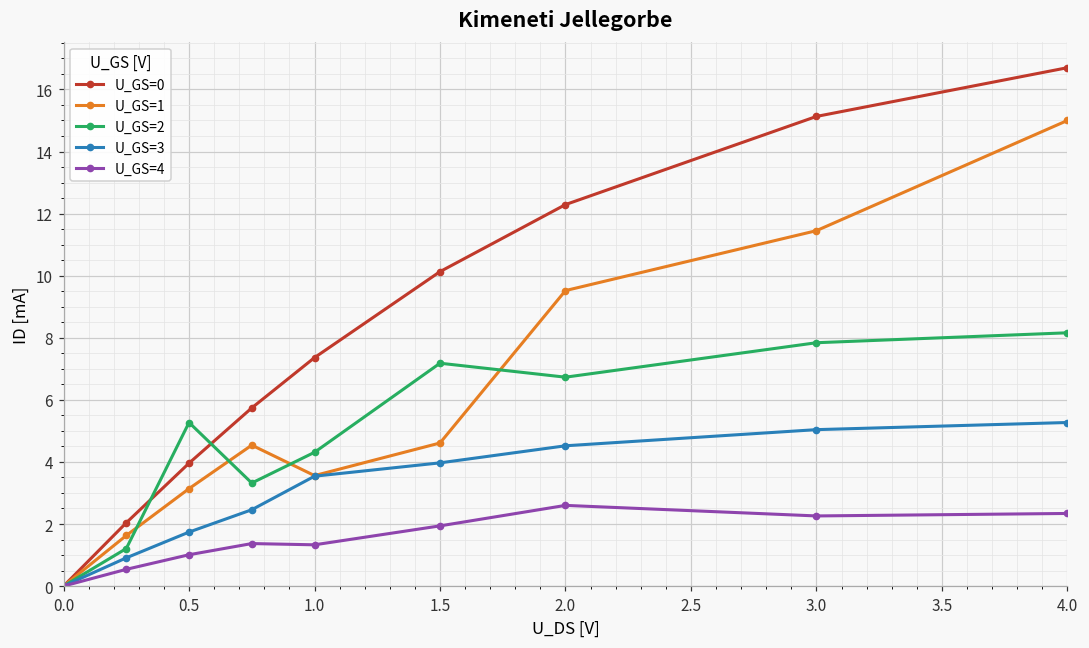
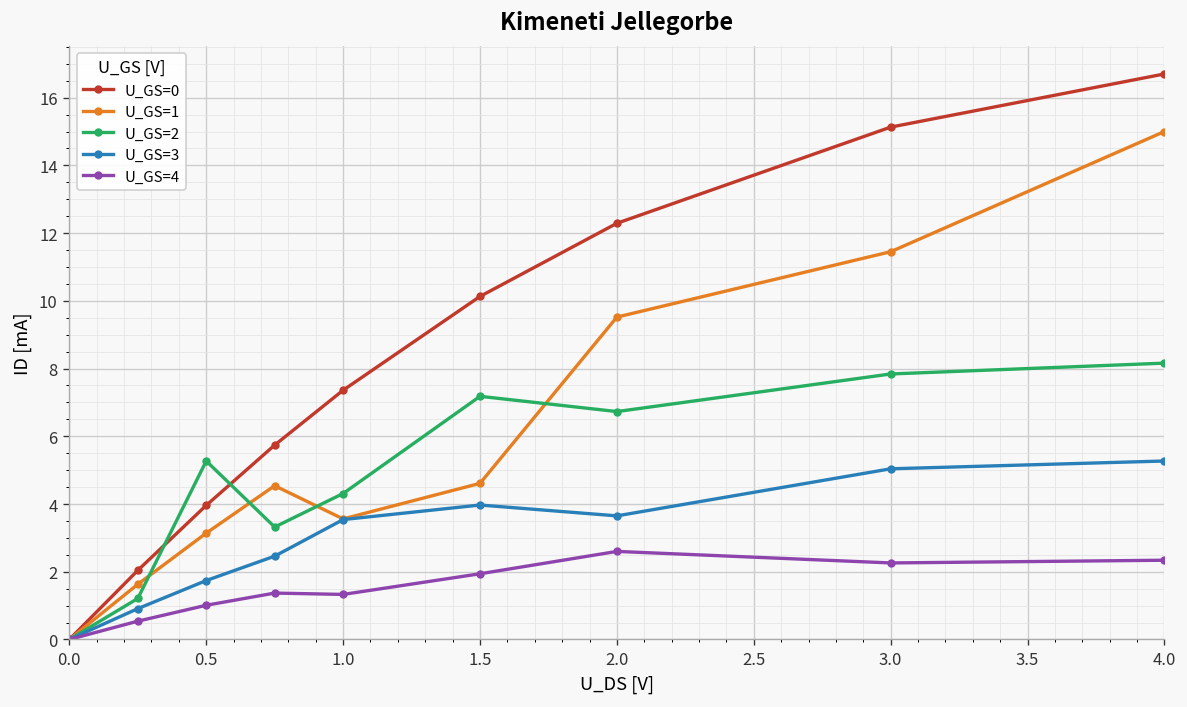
  {
    "U_GS=0": {
      "0.5": 4.0,
      "1.0": 7.4,
      "1.5": 10.1,
      "2.0": 12.3,
      "3.0": 15.1,
      "4.0": 16.7
    },
    "U_GS=1": {
      "0.5": 3.1,
      "1.5": 4.6,
      "2.0": 9.5,
      "3.0": 11.5,
      "4.0": 15.0
    },
    "U_GS=2": {
      "0.5": 5.3,
      "1.0": 4.3,
      "1.5": 7.2,
      "2.0": 6.7,
      "3.0": 7.8,
      "4.0": 8.2
    },
    "U_GS=3": {
      "0.5": 1.7,
      "1.5": 4.0,
-     "2.0": 4.5,
+     "2.0": 3.7,
      "3.0": 5.0,
      "4.0": 5.3
    },
    "U_GS=4": {
      "0.5": 1.0,
      "1.0": 1.3,
      "1.5": 1.9,
      "2.0": 2.6,
      "3.0": 2.3,
      "4.0": 2.3
    }
  }
